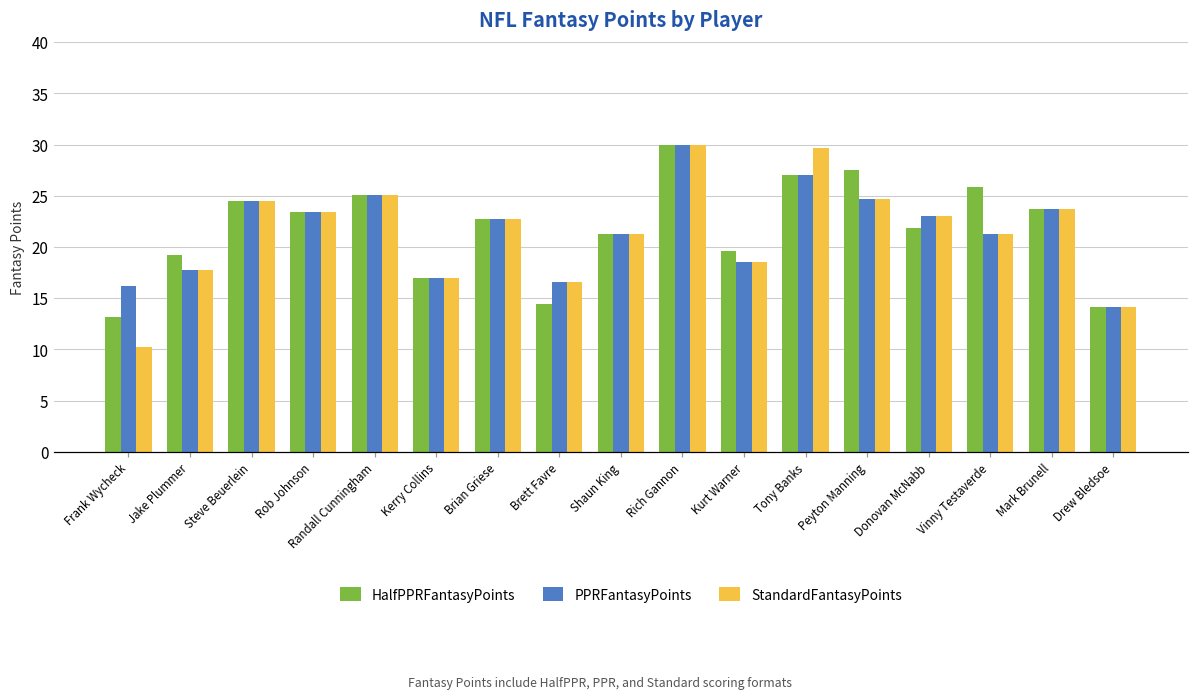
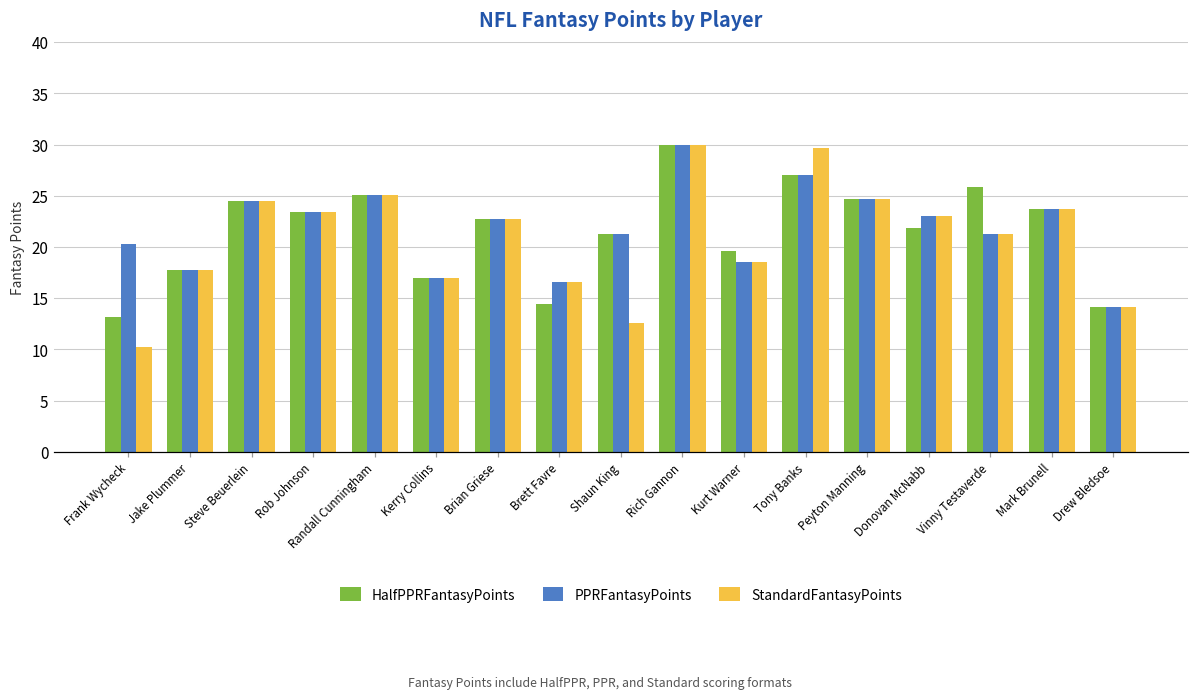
  {
    "HalfPPRFantasyPoints": {
      "Frank Wycheck": 13,
-     "Jake Plummer": 19,
+     "Jake Plummer": 18,
      "Steve Beuerlein": 24,
      "Rob Johnson": 23,
      "Randall Cunningham": 25,
      "Kerry Collins": 17,
      "Brian Griese": 23,
      "Brett Favre": 14,
      "Shaun King": 21,
      "Rich Gannon": 30,
      "Kurt Warner": 20,
      "Tony Banks": 27,
-     "Peyton Manning": 27,
+     "Peyton Manning": 25,
      "Donovan McNabb": 22,
      "Vinny Testaverde": 26,
      "Mark Brunell": 24,
      "Drew Bledsoe": 14
    },
    "PPRFantasyPoints": {
-     "Frank Wycheck": 16,
+     "Frank Wycheck": 20,
      "Jake Plummer": 18,
      "Steve Beuerlein": 24,
      "Rob Johnson": 23,
      "Randall Cunningham": 25,
      "Kerry Collins": 17,
      "Brian Griese": 23,
      "Brett Favre": 17,
      "Shaun King": 21,
      "Rich Gannon": 30,
      "Kurt Warner": 19,
      "Tony Banks": 27,
      "Peyton Manning": 25,
      "Donovan McNabb": 23,
      "Vinny Testaverde": 21,
      "Mark Brunell": 24,
      "Drew Bledsoe": 14
    },
    "StandardFantasyPoints": {
      "Frank Wycheck": 10,
      "Jake Plummer": 18,
      "Steve Beuerlein": 24,
      "Rob Johnson": 23,
      "Randall Cunningham": 25,
      "Kerry Collins": 17,
      "Brian Griese": 23,
      "Brett Favre": 17,
-     "Shaun King": 21,
+     "Shaun King": 13,
      "Rich Gannon": 30,
      "Kurt Warner": 19,
      "Tony Banks": 30,
      "Peyton Manning": 25,
      "Donovan McNabb": 23,
      "Vinny Testaverde": 21,
      "Mark Brunell": 24,
      "Drew Bledsoe": 14
    }
  }
